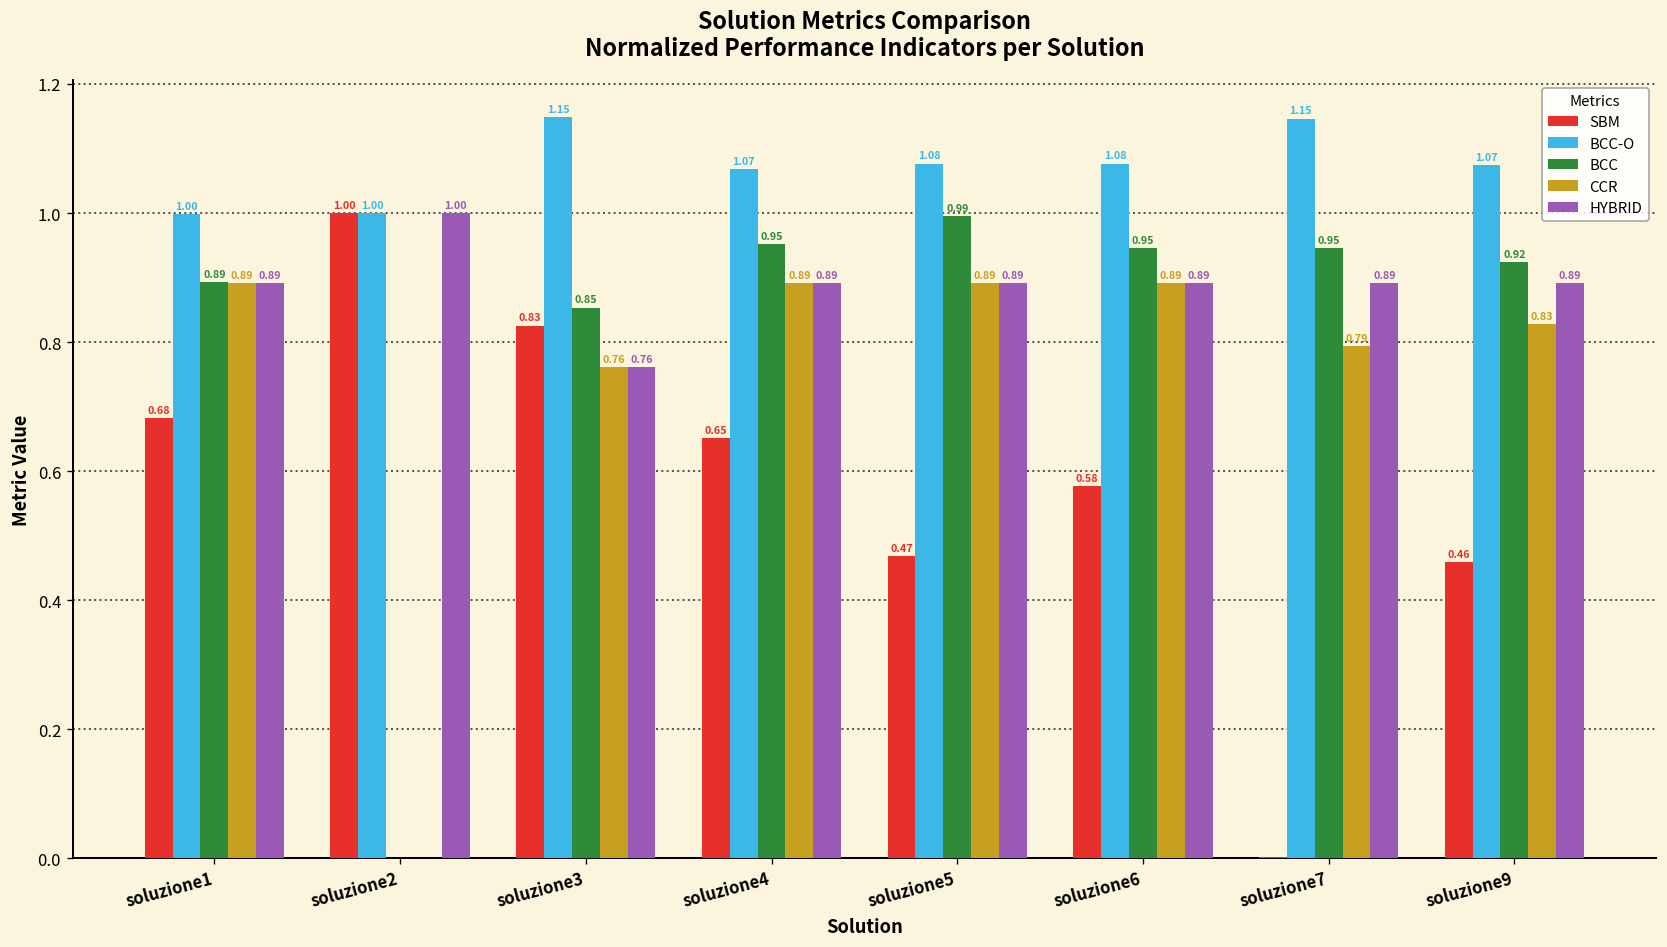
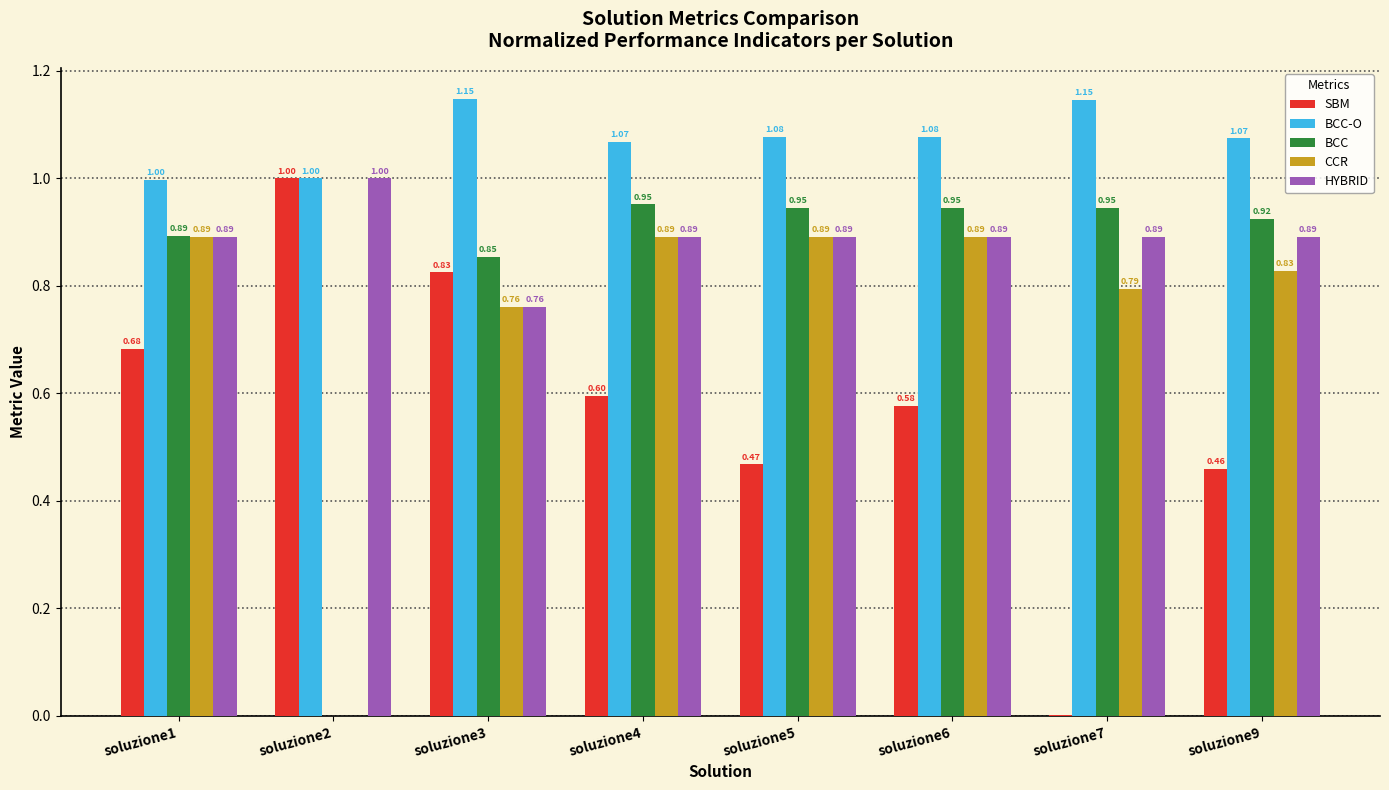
  {
    "SBM": {
      "soluzione1": 0.68,
      "soluzione2": 1.00,
      "soluzione3": 0.83,
-     "soluzione4": 0.65,
+     "soluzione4": 0.60,
      "soluzione5": 0.47,
      "soluzione6": 0.58,
      "soluzione9": 0.46
    },
    "BCC-O": {
      "soluzione1": 1.00,
      "soluzione2": 1.00,
      "soluzione3": 1.15,
      "soluzione4": 1.07,
      "soluzione5": 1.08,
      "soluzione6": 1.08,
      "soluzione7": 1.15,
      "soluzione9": 1.07
    },
    "BCC": {
      "soluzione1": 0.89,
      "soluzione3": 0.85,
      "soluzione4": 0.95,
-     "soluzione5": 0.99,
+     "soluzione5": 0.95,
      "soluzione6": 0.95,
      "soluzione7": 0.95,
      "soluzione9": 0.92
    },
    "CCR": {
      "soluzione1": 0.89,
      "soluzione3": 0.76,
      "soluzione4": 0.89,
      "soluzione5": 0.89,
      "soluzione6": 0.89,
      "soluzione7": 0.79,
      "soluzione9": 0.83
    },
    "HYBRID": {
      "soluzione1": 0.89,
      "soluzione2": 1.00,
      "soluzione3": 0.76,
      "soluzione4": 0.89,
      "soluzione5": 0.89,
      "soluzione6": 0.89,
      "soluzione7": 0.89,
      "soluzione9": 0.89
    }
  }
